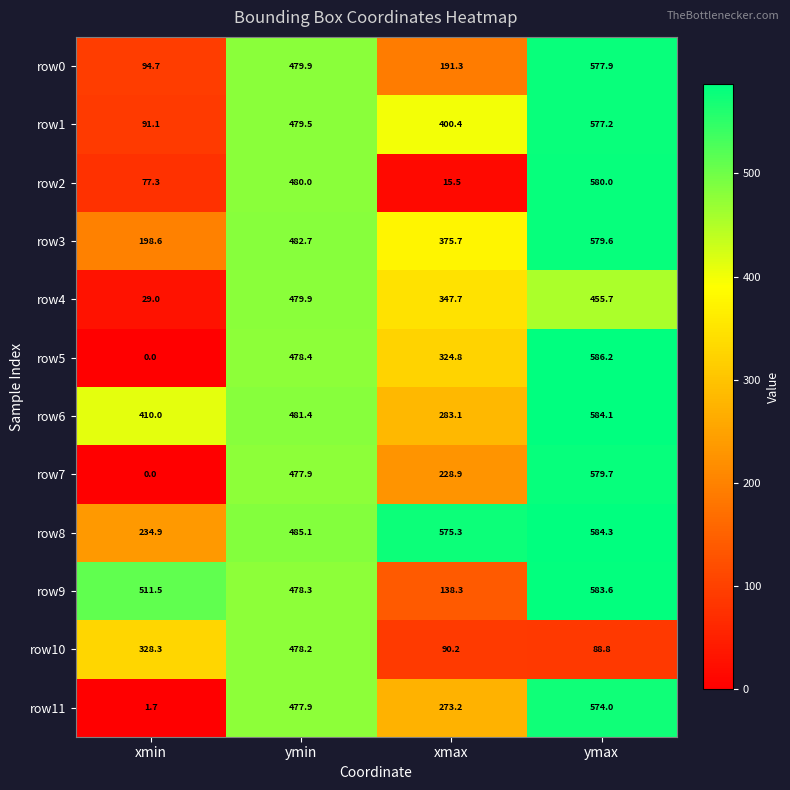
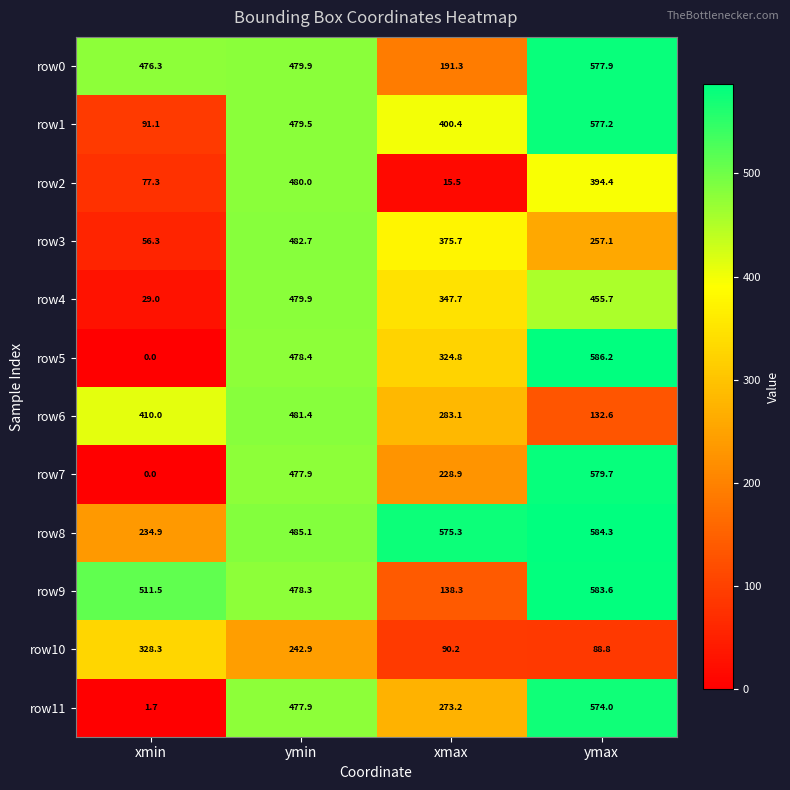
  {
    "row0": {
-     "xmin": 94.7,
+     "xmin": 476.3,
      "ymin": 479.9,
      "xmax": 191.3,
      "ymax": 577.9
    },
    "row1": {
      "xmin": 91.1,
      "ymin": 479.5,
      "xmax": 400.4,
      "ymax": 577.2
    },
    "row2": {
      "xmin": 77.3,
      "ymin": 480.0,
      "xmax": 15.5,
-     "ymax": 580.0
+     "ymax": 394.4
    },
    "row3": {
-     "xmin": 198.6,
+     "xmin": 56.3,
      "ymin": 482.7,
      "xmax": 375.7,
-     "ymax": 579.6
+     "ymax": 257.1
    },
    "row4": {
      "xmin": 29.0,
      "ymin": 479.9,
      "xmax": 347.7,
      "ymax": 455.7
    },
    "row5": {
      "xmin": 0.0,
      "ymin": 478.4,
      "xmax": 324.8,
      "ymax": 586.2
    },
    "row6": {
      "xmin": 410.0,
      "ymin": 481.4,
      "xmax": 283.1,
-     "ymax": 584.1
+     "ymax": 132.6
    },
    "row7": {
      "xmin": 0.0,
      "ymin": 477.9,
      "xmax": 228.9,
      "ymax": 579.7
    },
    "row8": {
      "xmin": 234.9,
      "ymin": 485.1,
      "xmax": 575.3,
      "ymax": 584.3
    },
    "row9": {
      "xmin": 511.5,
      "ymin": 478.3,
      "xmax": 138.3,
      "ymax": 583.6
    },
    "row10": {
      "xmin": 328.3,
-     "ymin": 478.2,
+     "ymin": 242.9,
      "xmax": 90.2,
      "ymax": 88.8
    },
    "row11": {
      "xmin": 1.7,
      "ymin": 477.9,
      "xmax": 273.2,
      "ymax": 574.0
    }
  }
